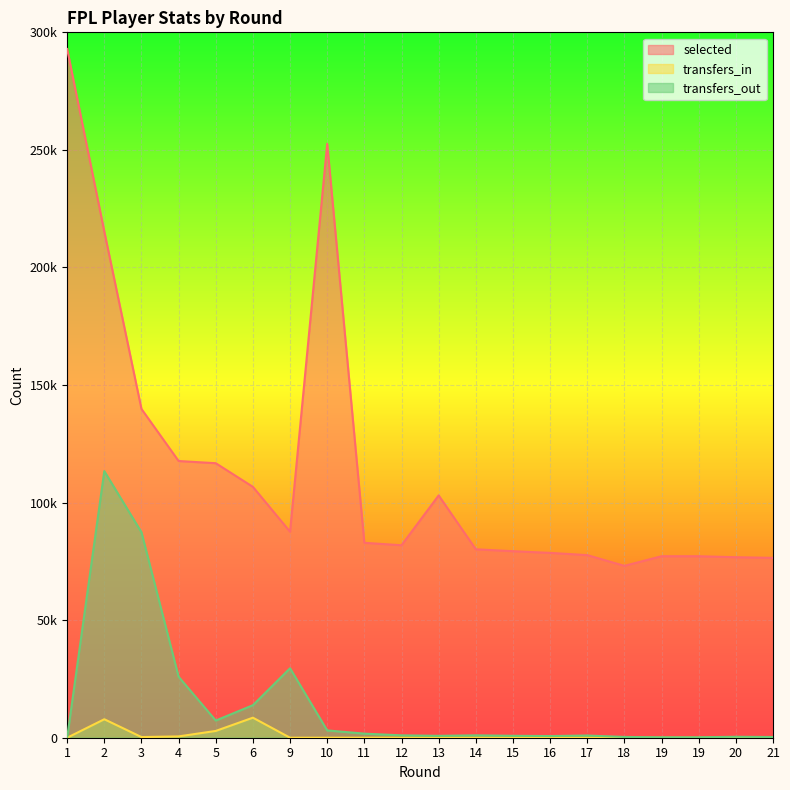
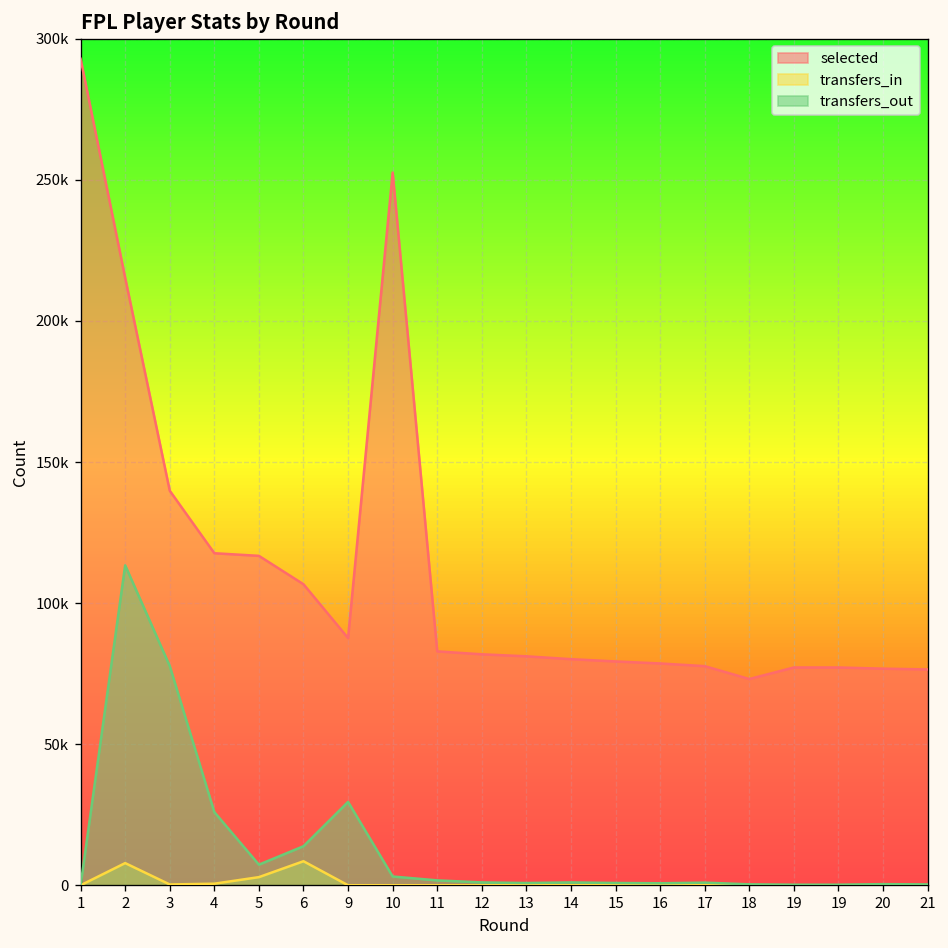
  {
    "selected": {
      "1": 293000,
      "2": 215000,
      "3": 140000,
      "4": 118000,
      "5": 117000,
      "6": 107000,
      "9": 88000,
      "10": 253000,
      "11": 83000,
      "12": 82000,
-     "13": 103000,
+     "13": 81000,
      "14": 80000,
      "15": 79000,
      "16": 79000,
      "17": 78000,
      "18": 73000,
      "20": 77000,
      "21": 76000
    },
    "transfers_in": {
      "2": 8000,
      "3": 0,
      "4": 1000,
      "5": 3000,
      "6": 9000,
      "9": 0,
      "10": 0,
      "11": 0
    },
    "transfers_out": {
      "2": 113000,
-     "3": 87000,
+     "3": 78000,
      "4": 26000,
      "5": 7000,
      "6": 14000,
      "9": 30000,
      "10": 3000,
      "11": 2000
    }
  }
